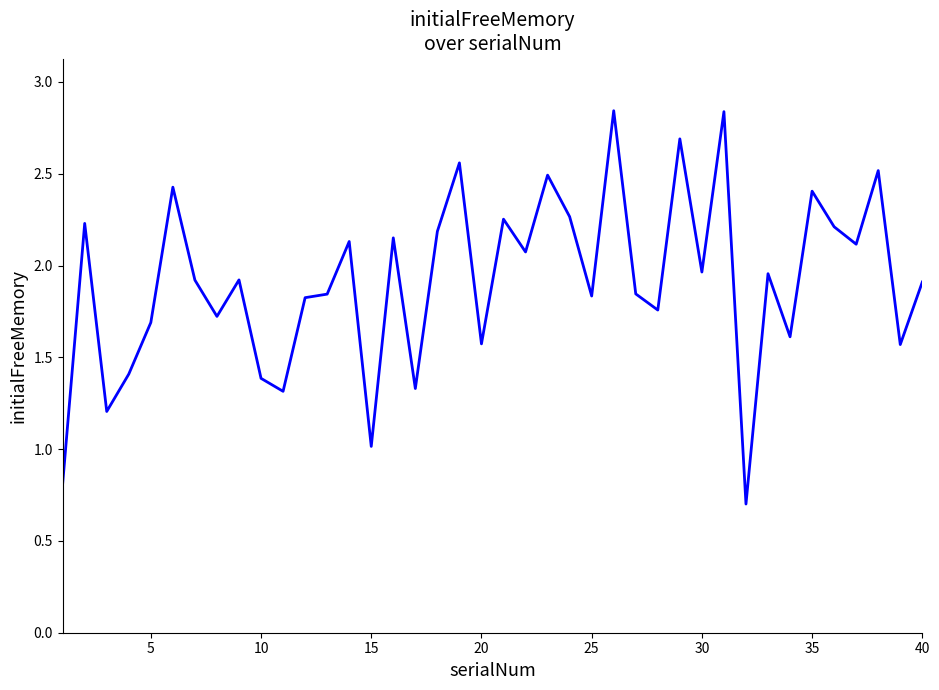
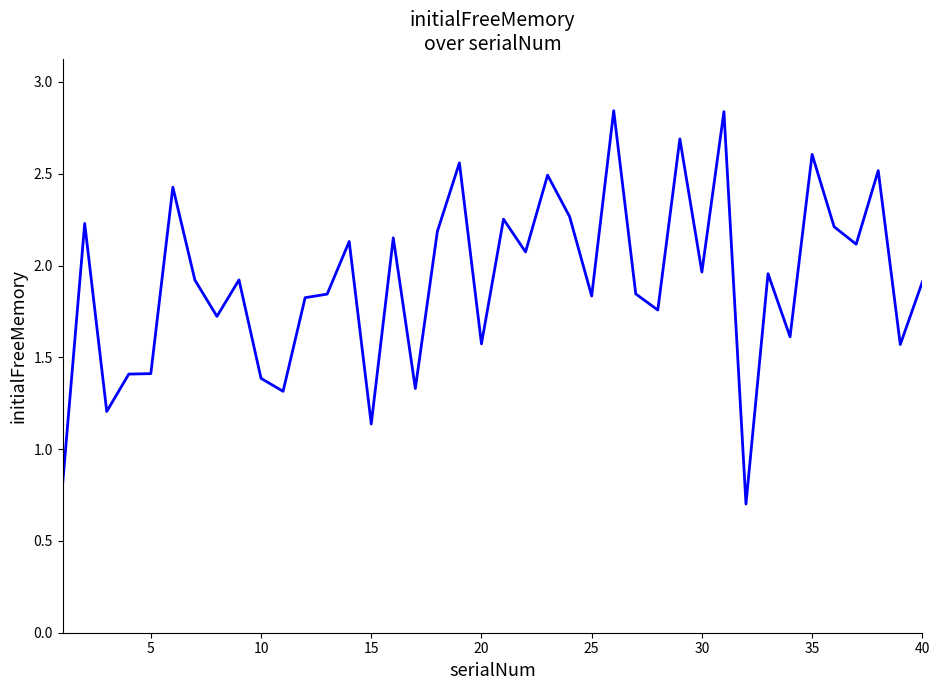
  {
-   "5": 1.69,
+   "5": 1.41,
    "10": 1.39,
-   "15": 1.01,
+   "15": 1.14,
    "20": 1.57,
    "25": 1.83,
    "30": 1.96,
-   "35": 2.41,
+   "35": 2.61,
    "40": 1.91
  }
